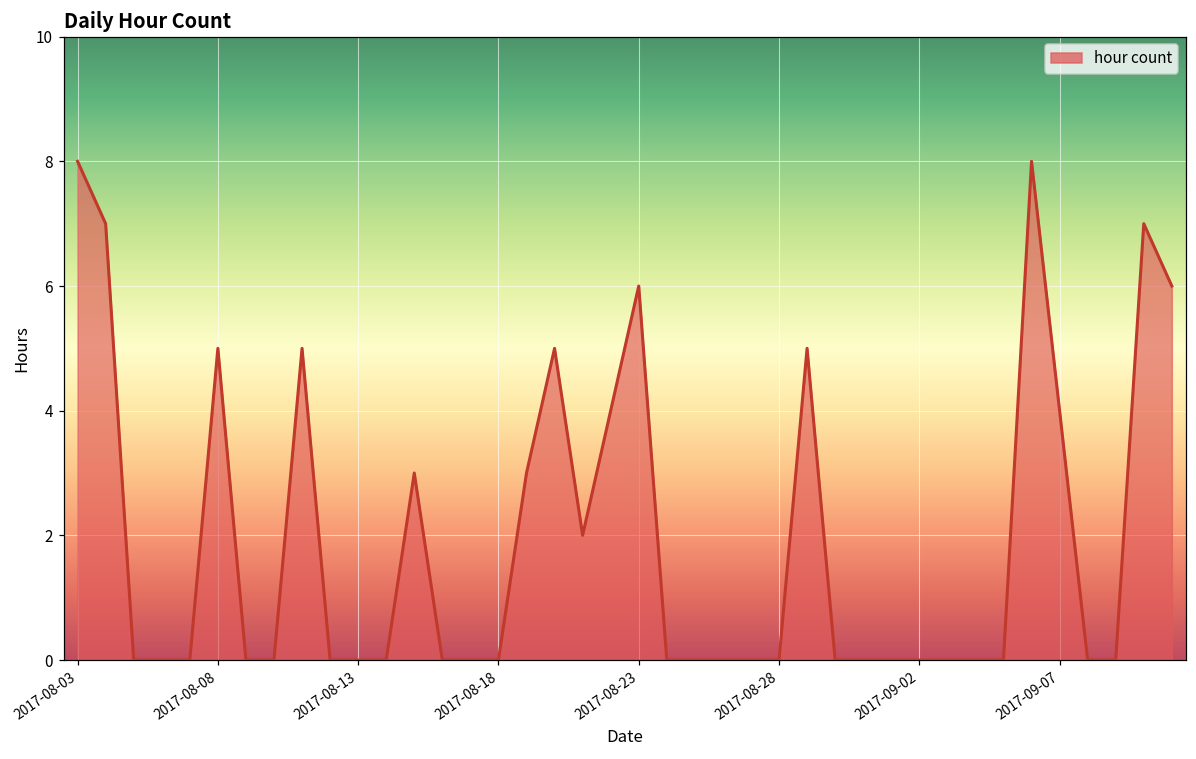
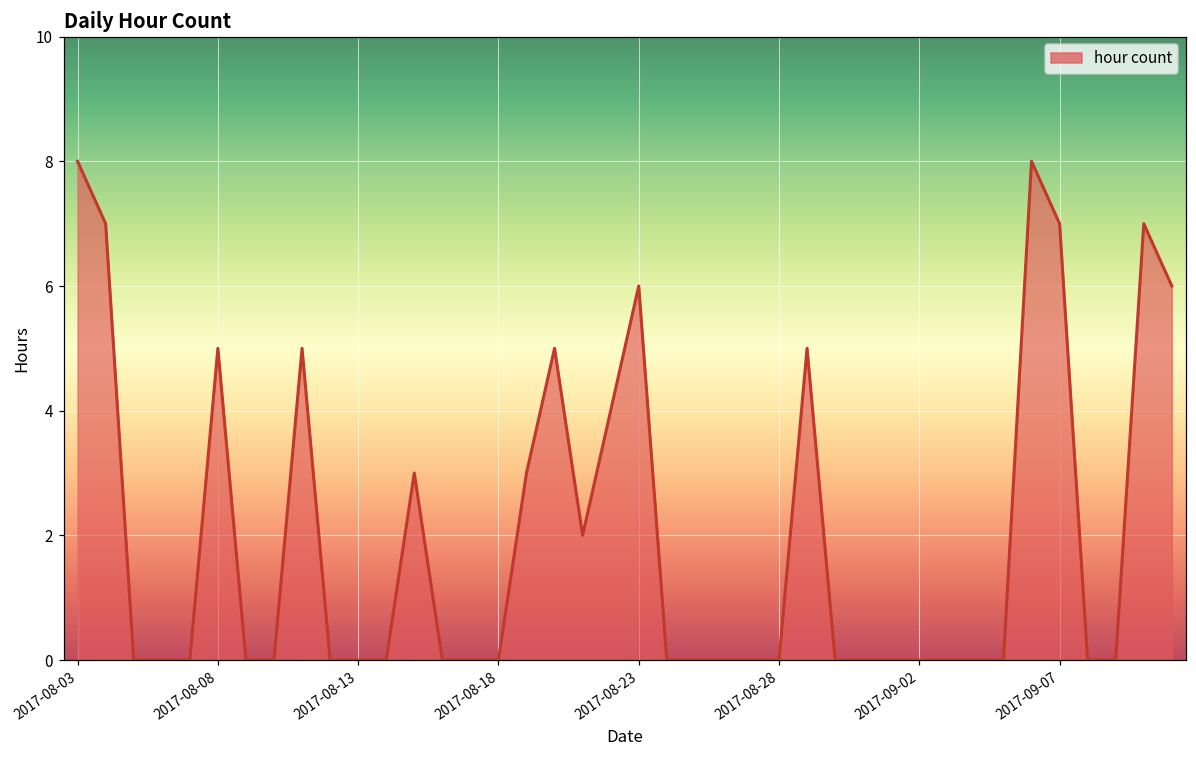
  {
    "2017-08-03": 8,
    "2017-08-08": 5,
    "2017-08-13": 0,
    "2017-08-18": 0,
    "2017-08-23": 6,
    "2017-08-28": 0,
    "2017-09-02": 0,
-   "2017-09-07": 4
+   "2017-09-07": 7
  }
